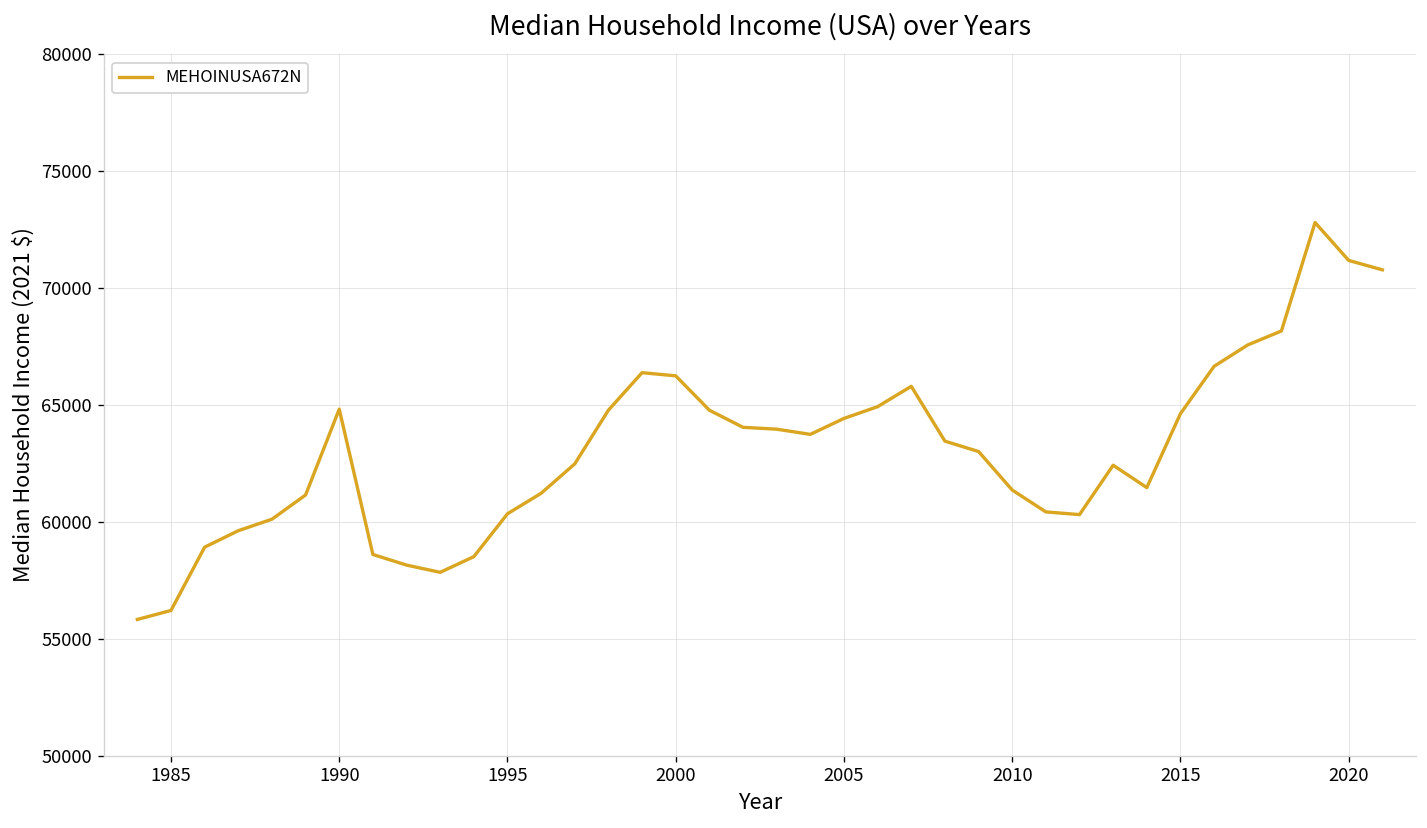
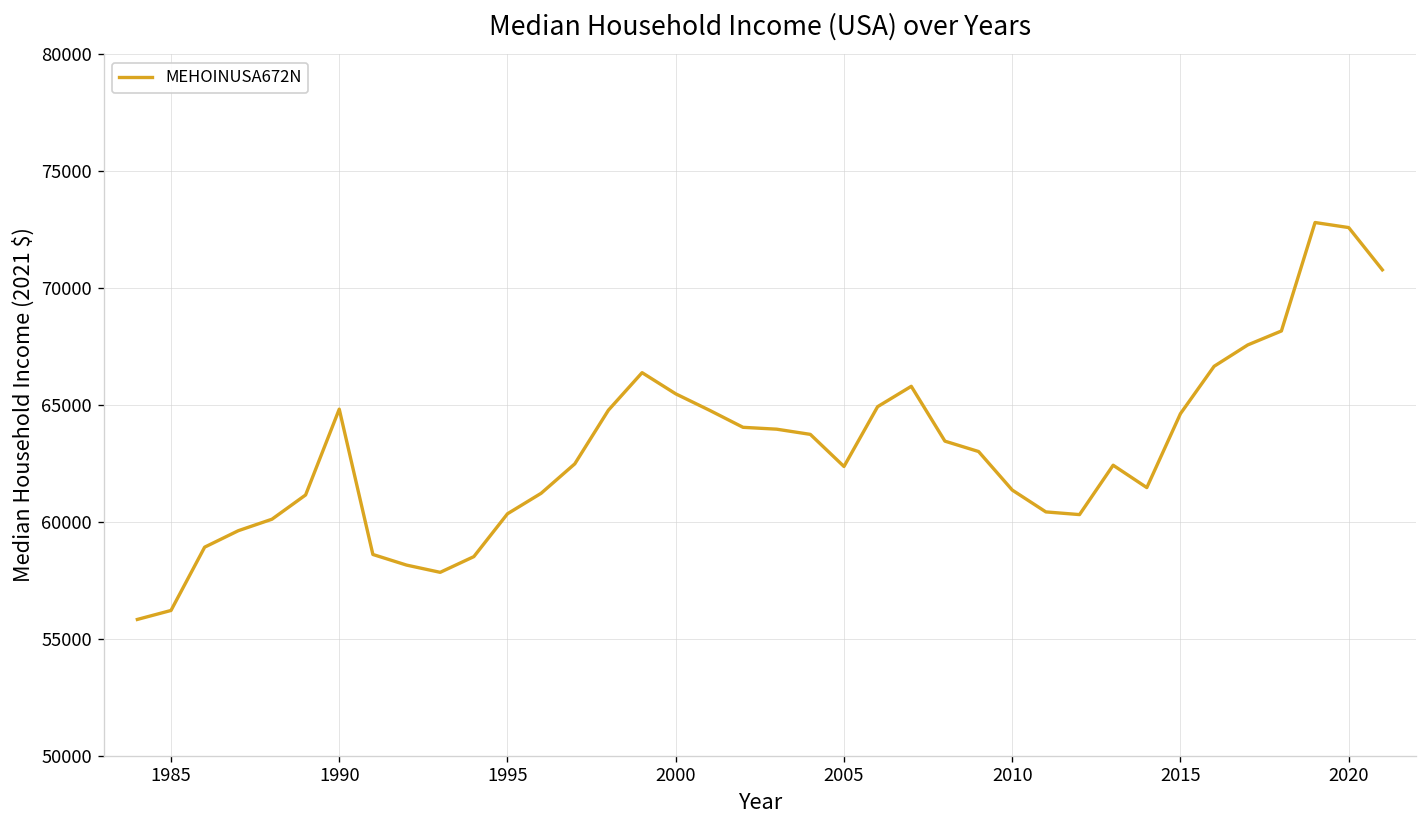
  {
    "1985": 56200,
    "1990": 64800,
    "1995": 60300,
-   "2000": 66200,
-   "2005": 64400,
+   "2000": 65500,
+   "2005": 62400,
    "2010": 61400,
    "2015": 64600,
-   "2020": 71200
+   "2020": 72600
  }
